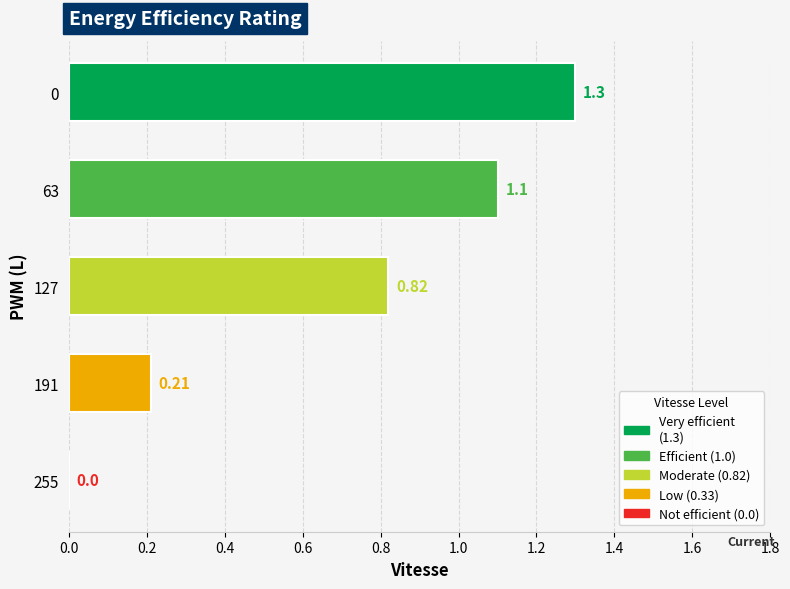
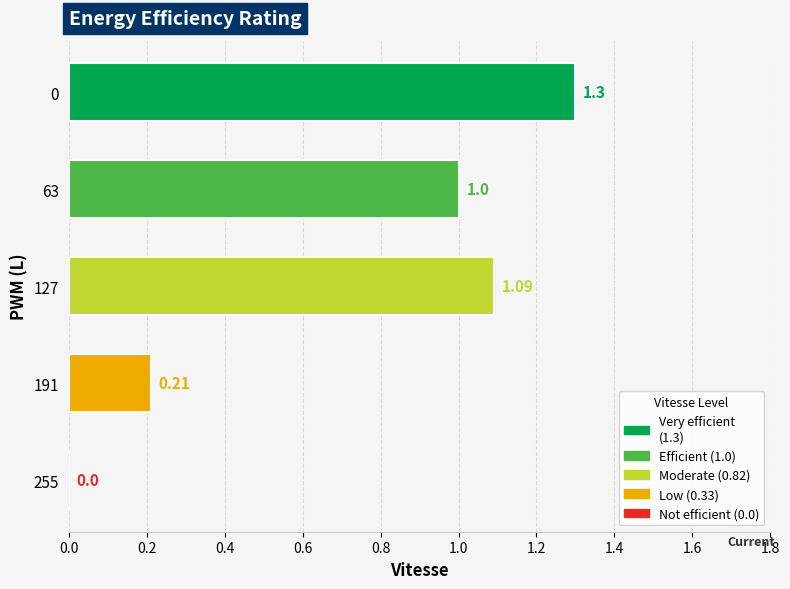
  {
    "0": 1.3,
-   "63": 1.1,
-   "127": 0.82,
+   "63": 1.0,
+   "127": 1.09,
    "191": 0.21,
    "255": 0.0
  }
